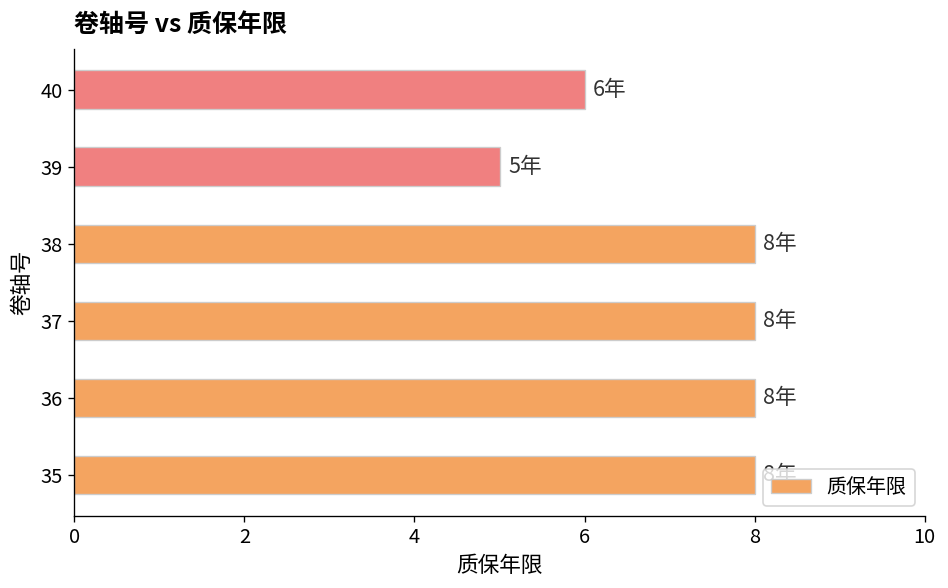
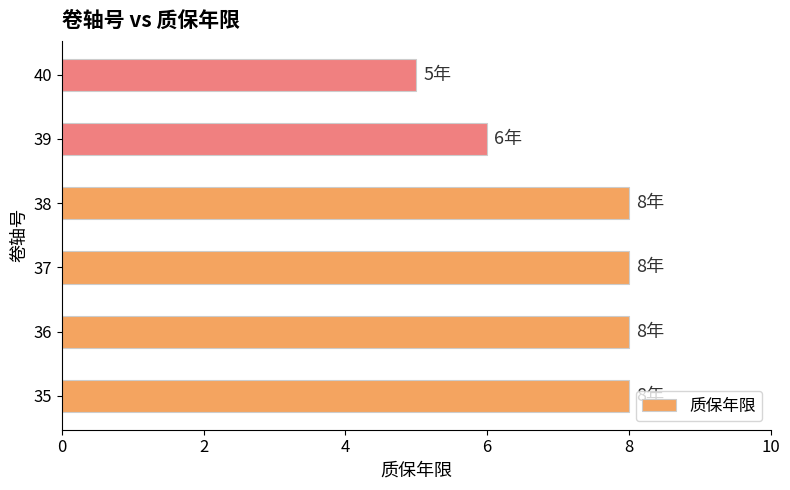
  {
-   "40": "6年",
-   "39": "5年",
+   "40": "5年",
+   "39": "6年",
    "38": "8年",
    "37": "8年",
    "36": "8年"
  }
